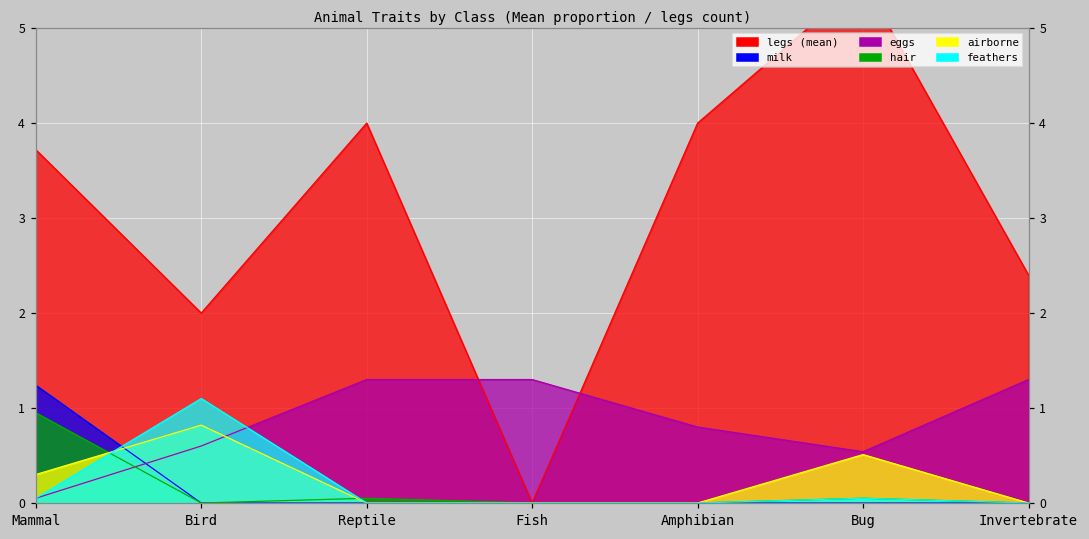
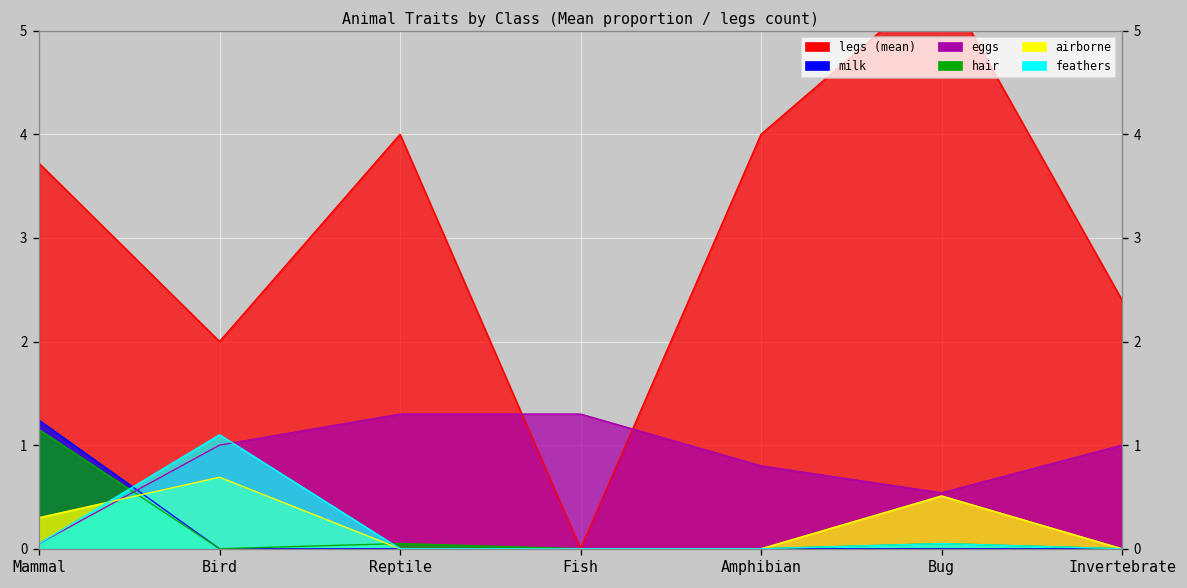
  {
    "milk": {
      "Mammal": 1.2,
      "Bug": 0.0
    },
    "eggs": {
-     "Bird": 0.6,
+     "Bird": 1.0,
      "Reptile": 1.3,
      "Fish": 1.3,
      "Amphibian": 0.8,
-     "Invertebrate": 1.3
+     "Invertebrate": 1.0
    },
    "hair": {
-     "Mammal": 1.0,
+     "Mammal": 1.2,
      "Reptile": 0.1
    },
    "airborne": {
      "Mammal": 0.3,
-     "Bird": 0.8
+     "Bird": 0.7
    },
    "feathers": {
      "Bird": 1.1
    }
  }
